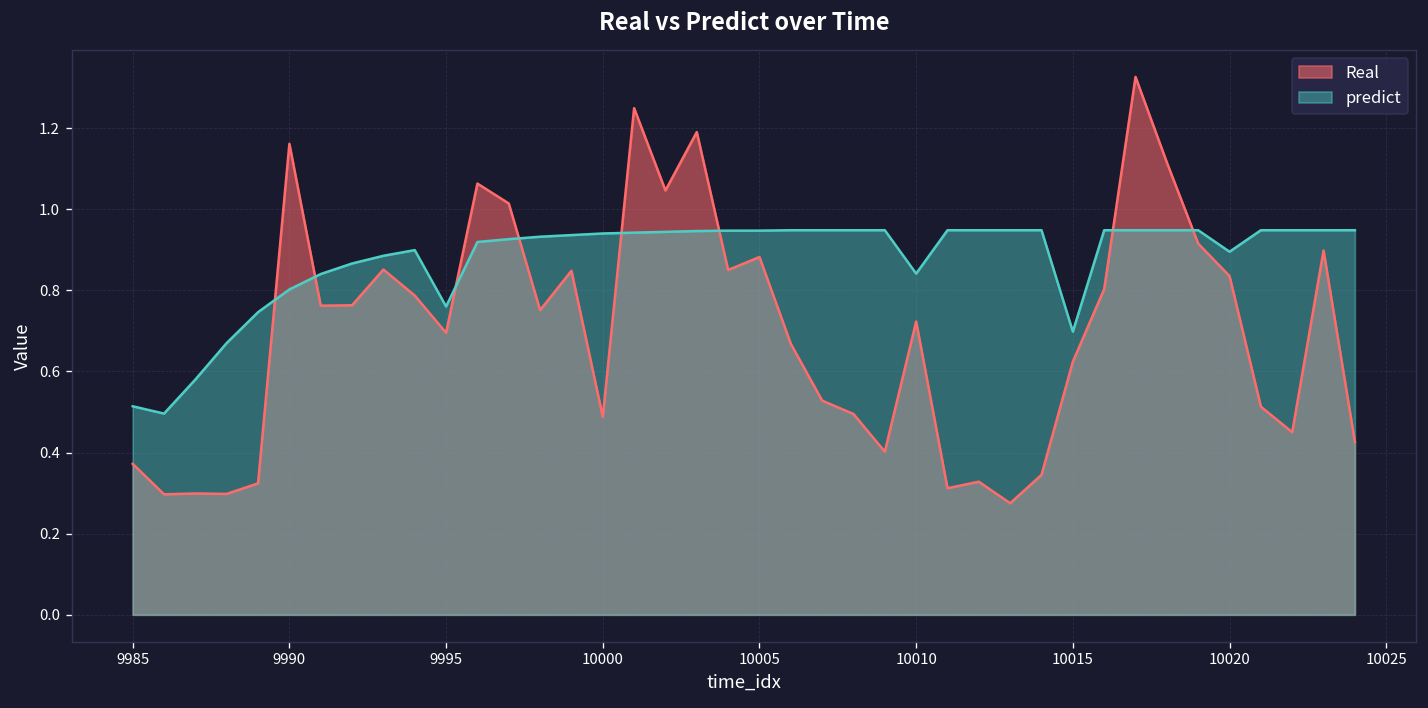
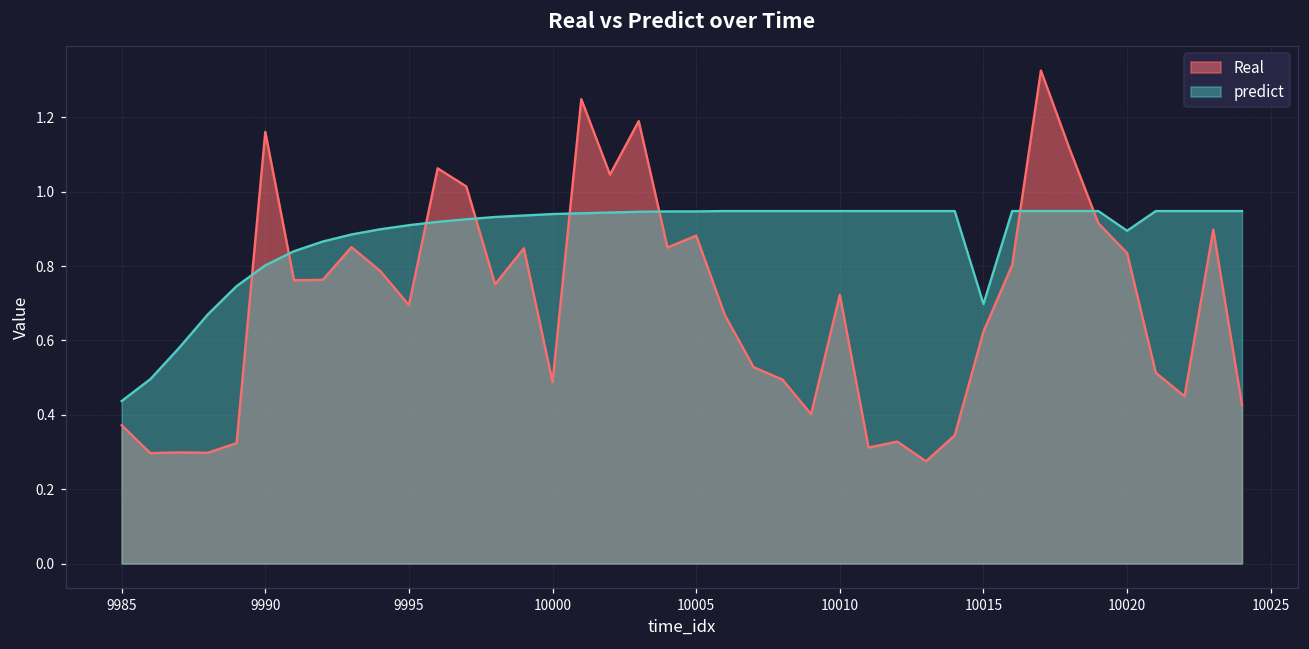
  {
    "Real": {
      "9985": 0.37,
      "9990": 1.16,
      "9995": 0.70,
      "10000": 0.49,
      "10005": 0.88,
      "10010": 0.72,
      "10015": 0.62,
      "10020": 0.84
    },
    "predict": {
-     "9985": 0.51,
+     "9985": 0.44,
      "9990": 0.80,
-     "9995": 0.76,
+     "9995": 0.91,
      "10000": 0.94,
      "10005": 0.95,
-     "10010": 0.84,
+     "10010": 0.95,
      "10015": 0.70,
      "10020": 0.90
    }
  }
